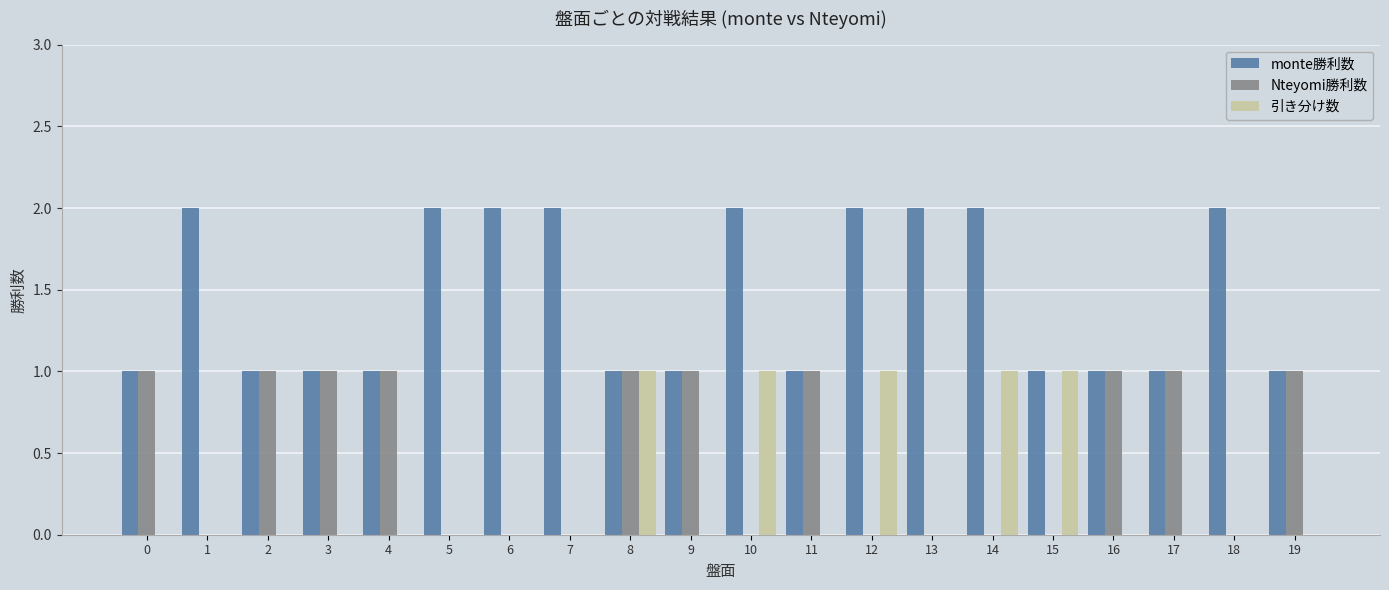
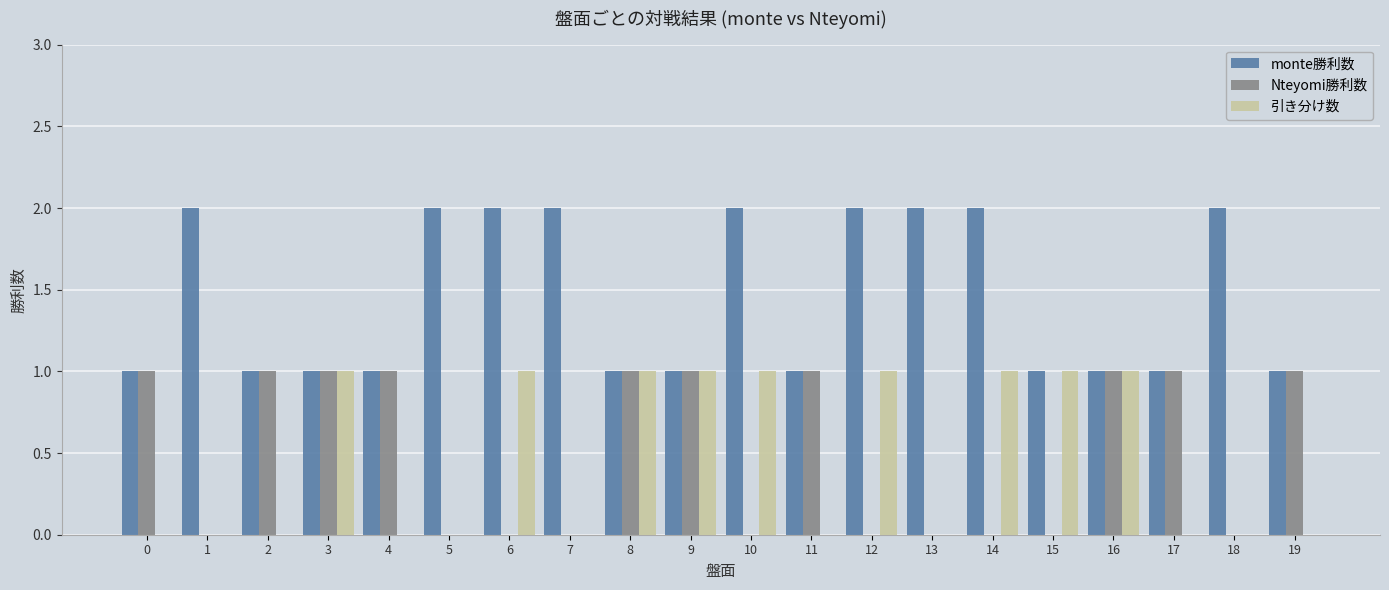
  {
    "引き分け数": {
      "0": 0,
      "1": 0,
      "2": 0,
-     "3": 0,
+     "3": 1,
      "4": 0,
      "5": 0,
-     "6": 0,
+     "6": 1,
      "7": 0,
      "8": 1,
-     "9": 0,
+     "9": 1,
      "10": 1,
      "11": 0,
      "12": 1,
      "13": 0,
      "14": 1,
      "15": 1,
-     "16": 0,
+     "16": 1,
      "17": 0,
      "18": 0,
      "19": 0
    }
  }
